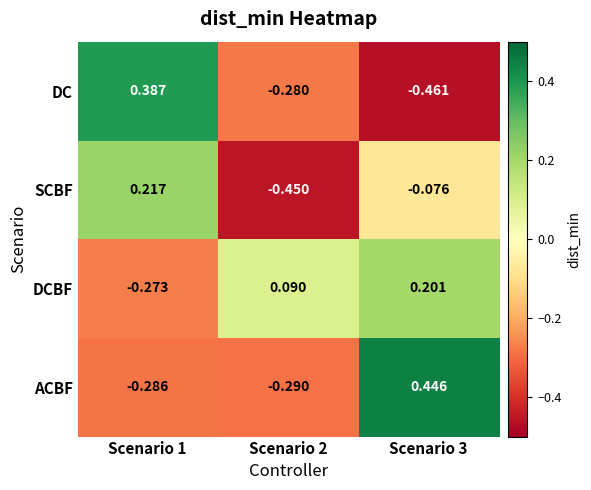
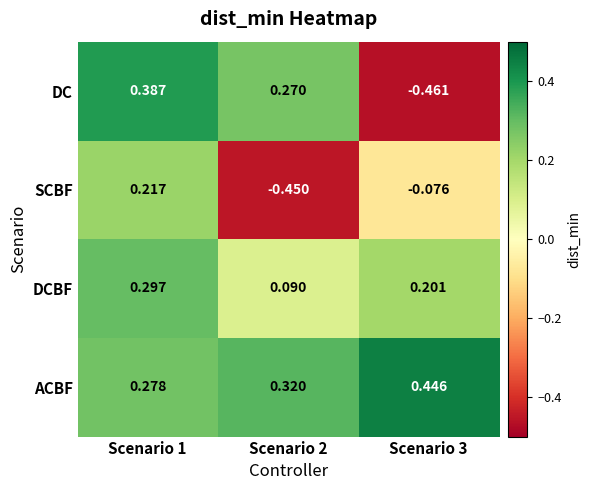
  {
    "DC": {
      "Scenario 1": 0.387,
-     "Scenario 2": -0.280,
+     "Scenario 2": 0.270,
      "Scenario 3": -0.461
    },
    "SCBF": {
      "Scenario 1": 0.217,
      "Scenario 2": -0.450,
      "Scenario 3": -0.076
    },
    "DCBF": {
-     "Scenario 1": -0.273,
+     "Scenario 1": 0.297,
      "Scenario 2": 0.090,
      "Scenario 3": 0.201
    },
    "ACBF": {
-     "Scenario 1": -0.286,
-     "Scenario 2": -0.290,
+     "Scenario 1": 0.278,
+     "Scenario 2": 0.320,
      "Scenario 3": 0.446
    }
  }
